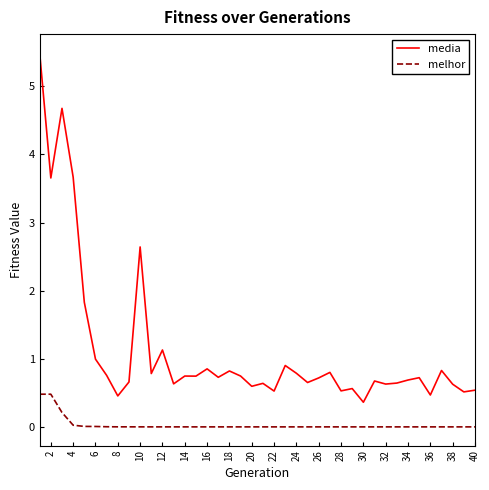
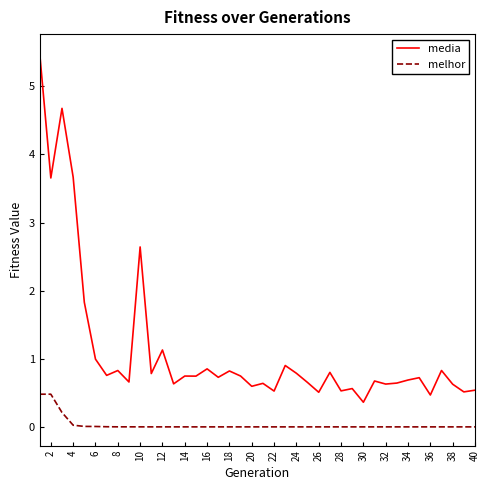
  {
    "media": {
      "2": 3.7,
      "4": 3.7,
      "6": 1.0,
-     "8": 0.5,
+     "8": 0.8,
      "10": 2.6,
      "12": 1.1,
      "14": 0.7,
      "16": 0.9,
      "18": 0.8,
      "20": 0.6,
      "22": 0.5,
      "24": 0.8,
-     "26": 0.7,
+     "26": 0.5,
      "28": 0.5,
      "30": 0.4,
      "32": 0.6,
      "34": 0.7,
      "36": 0.5,
      "38": 0.6,
      "40": 0.5
    },
    "melhor": {
      "2": 0.5,
      "4": 0.0,
      "6": 0.0,
      "8": 0.0,
      "10": 0.0,
      "12": 0.0,
      "14": 0.0,
      "16": 0.0,
      "18": 0.0,
      "20": 0.0,
      "22": 0.0,
      "24": 0.0,
      "26": 0.0,
      "28": 0.0,
      "30": 0.0,
      "32": 0.0,
      "34": 0.0,
      "36": 0.0,
      "38": 0.0,
      "40": 0.0
    }
  }
